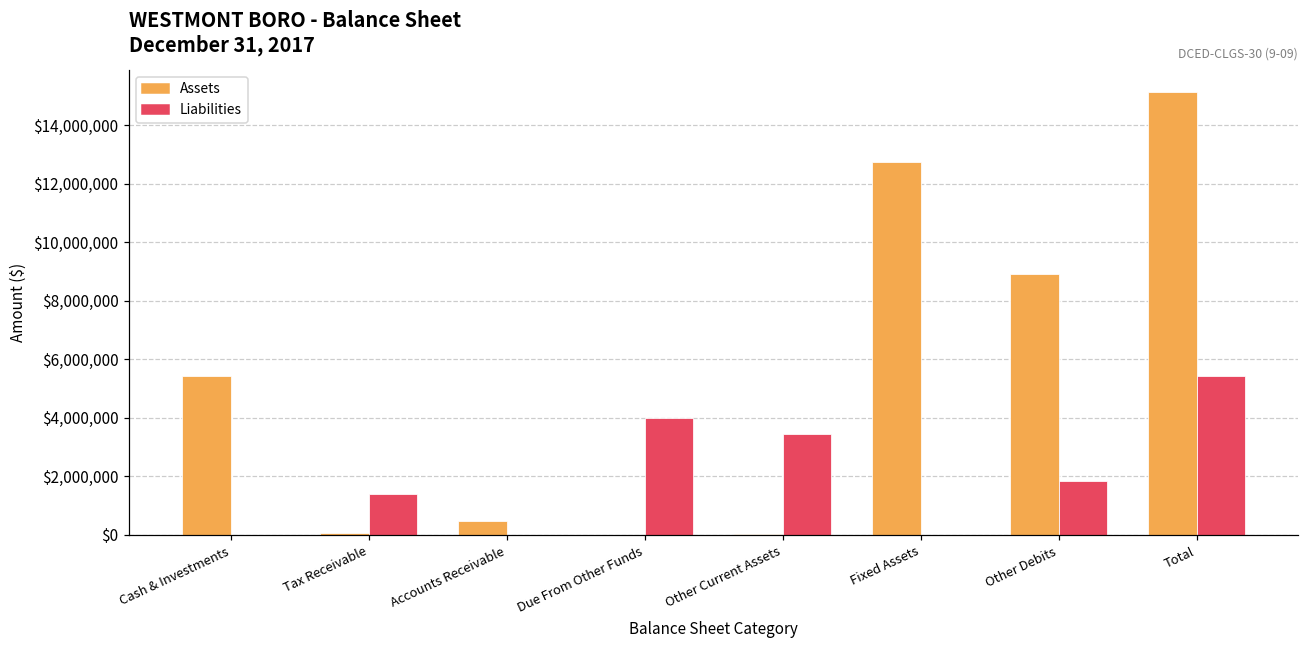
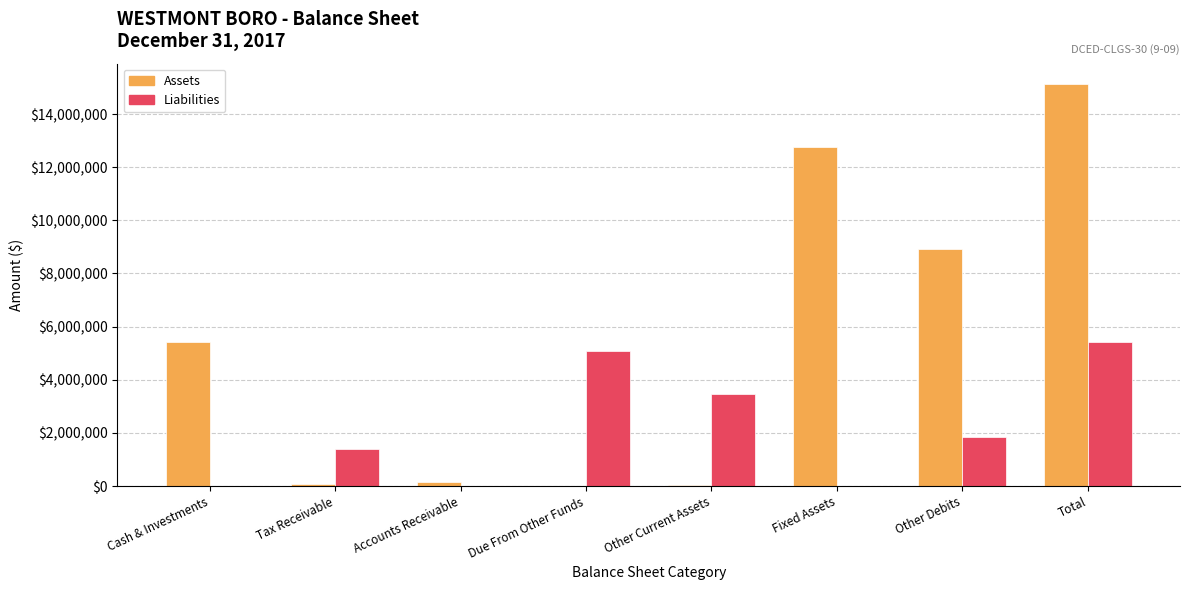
  {
    "Assets": {
      "Cash & Investments": "$5,400,000",
-     "Accounts Receivable": "$500,000",
+     "Accounts Receivable": "$200,000",
      "Due From Other Funds": "$0",
      "Fixed Assets": "$12,800,000",
      "Other Debits": "$8,900,000",
      "Total": "$15,100,000"
    },
    "Liabilities": {
      "Tax Receivable": "$1,400,000",
      "Accounts Receivable": "$0",
-     "Due From Other Funds": "$4,000,000",
+     "Due From Other Funds": "$5,100,000",
      "Other Current Assets": "$3,500,000",
      "Fixed Assets": "$0",
      "Other Debits": "$1,800,000",
      "Total": "$5,400,000"
    }
  }
